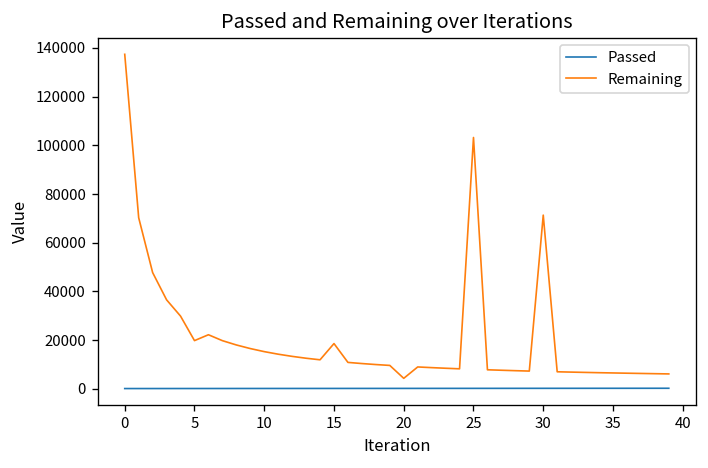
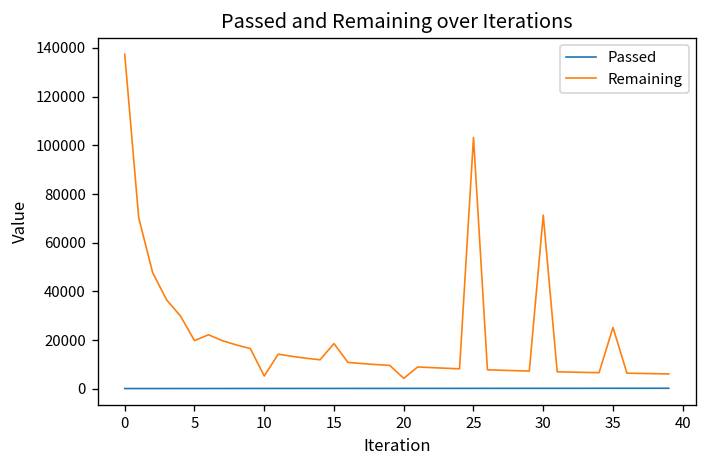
  {
    "Passed": {
      "0": 0,
      "5": 0,
      "10": 0,
      "15": 0,
      "20": 0,
      "25": 0,
      "30": 0,
      "35": 0
    },
    "Remaining": {
      "0": 137000,
      "5": 20000,
-     "10": 15000,
+     "10": 5000,
      "15": 19000,
      "20": 4000,
      "25": 103000,
      "30": 71000,
-     "35": 7000
+     "35": 25000
    }
  }
